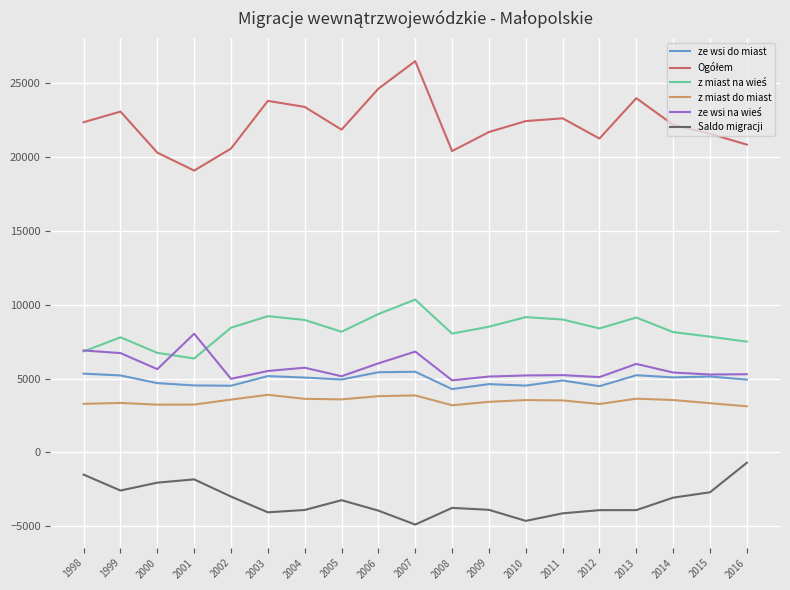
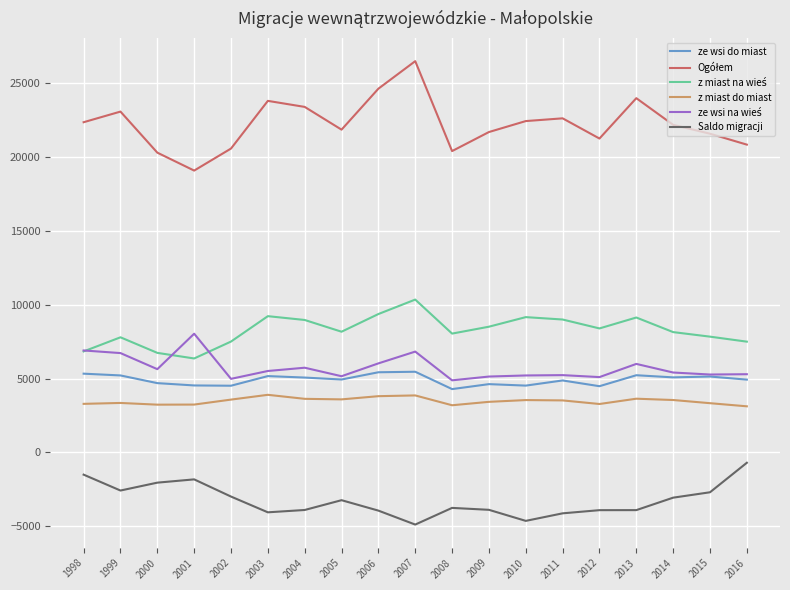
  {
    "ze wsi do miast": {
      "1998": 5300,
      "1999": 5200,
      "2000": 4700,
      "2001": 4500,
      "2002": 4500,
      "2003": 5200,
      "2004": 5100,
      "2005": 4900,
      "2006": 5400,
      "2007": 5500,
      "2008": 4300,
      "2009": 4600,
      "2010": 4500,
      "2011": 4900,
      "2012": 4500,
      "2013": 5200,
      "2014": 5100,
      "2016": 4900
    },
    "z miast na wieś": {
      "1999": 7800,
      "2000": 6700,
      "2001": 6400,
-     "2002": 8400,
+     "2002": 7500,
      "2003": 9200,
      "2004": 9000,
      "2005": 8200,
      "2006": 9400,
      "2007": 10400,
      "2008": 8000,
      "2009": 8500,
      "2010": 9200,
      "2011": 9000,
      "2012": 8400,
      "2013": 9100,
      "2014": 8200,
      "2015": 7800,
      "2016": 7500
    },
    "ze wsi na wieś": {
      "1999": 6700,
      "2000": 5600,
      "2001": 8000,
      "2002": 5000,
      "2003": 5500,
      "2004": 5700,
      "2005": 5200,
      "2006": 6000,
      "2007": 6800,
      "2008": 4900,
      "2009": 5100,
      "2010": 5200,
      "2011": 5200,
      "2012": 5100,
      "2013": 6000,
      "2014": 5400,
      "2016": 5300
    },
    "Saldo migracji": {
      "1998": -1500,
      "1999": -2600,
      "2000": -2100,
      "2001": -1800,
      "2002": -3000,
      "2003": -4100,
      "2004": -3900,
      "2005": -3200,
      "2006": -3900,
      "2007": -4900,
      "2008": -3800,
      "2009": -3900,
      "2010": -4600,
      "2011": -4100,
      "2012": -3900,
      "2013": -3900,
      "2014": -3100,
      "2015": -2700,
      "2016": -700
    }
  }
